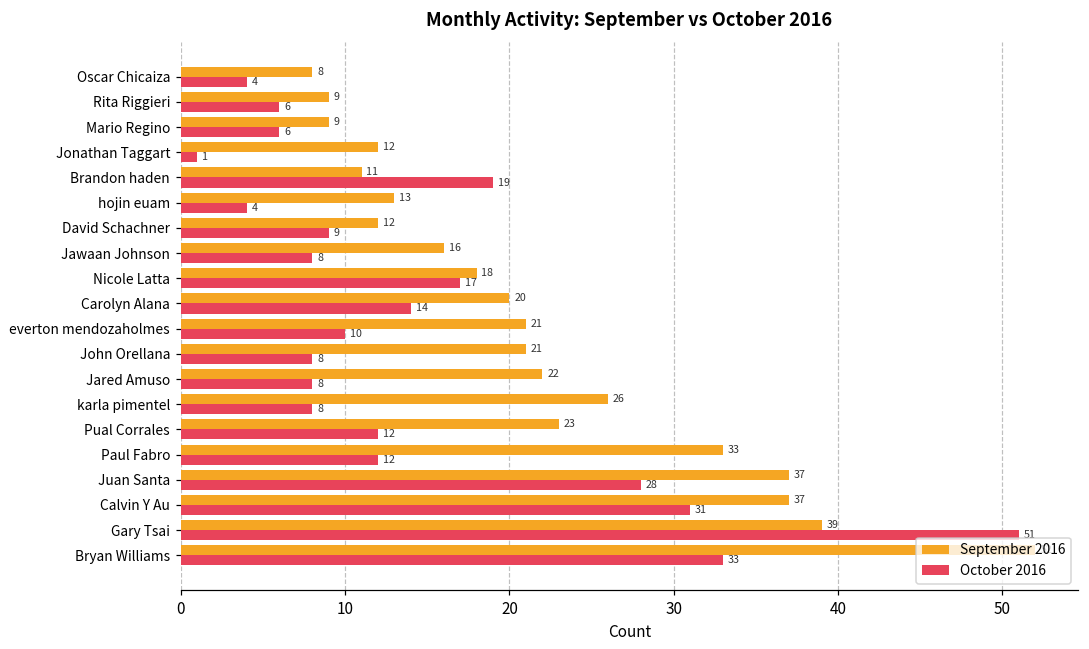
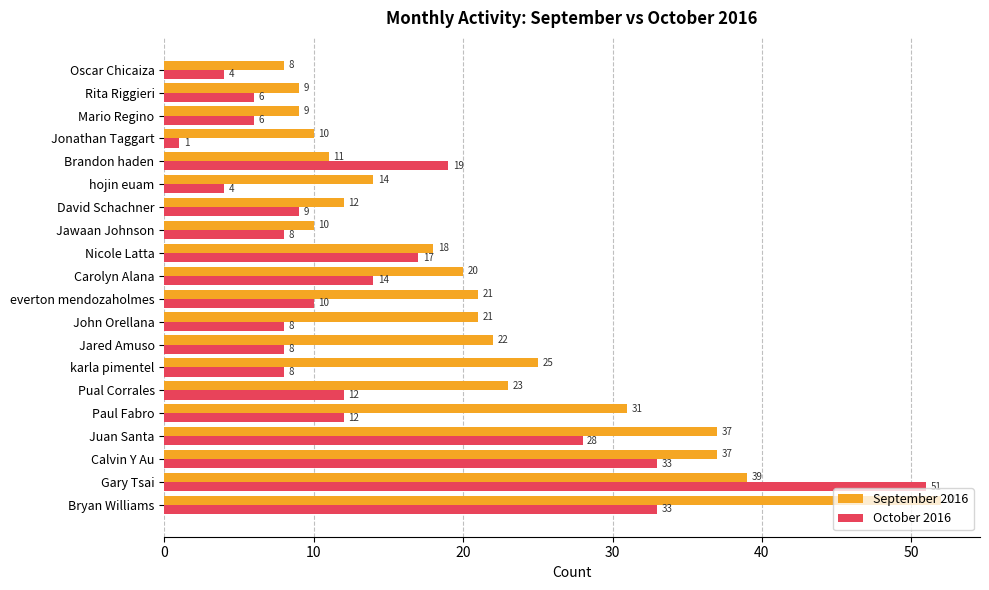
  {
    "September 2016": {
      "Oscar Chicaiza": 8,
      "Rita Riggieri": 9,
      "Mario Regino": 9,
-     "Jonathan Taggart": 12,
+     "Jonathan Taggart": 10,
      "Brandon haden": 11,
-     "hojin euam": 13,
+     "hojin euam": 14,
      "David Schachner": 12,
-     "Jawaan Johnson": 16,
+     "Jawaan Johnson": 10,
      "Nicole Latta": 18,
      "Carolyn Alana": 20,
      "everton mendozaholmes": 21,
      "John Orellana": 21,
      "Jared Amuso": 22,
-     "karla pimentel": 26,
+     "karla pimentel": 25,
      "Pual Corrales": 23,
-     "Paul Fabro": 33,
+     "Paul Fabro": 31,
      "Juan Santa": 37,
      "Calvin Y Au": 37,
      "Gary Tsai": 39
    },
    "October 2016": {
      "Oscar Chicaiza": 4,
      "Rita Riggieri": 6,
      "Mario Regino": 6,
      "Jonathan Taggart": 1,
      "Brandon haden": 19,
      "hojin euam": 4,
      "David Schachner": 9,
      "Jawaan Johnson": 8,
      "Nicole Latta": 17,
      "Carolyn Alana": 14,
      "everton mendozaholmes": 10,
      "John Orellana": 8,
      "Jared Amuso": 8,
      "karla pimentel": 8,
      "Pual Corrales": 12,
      "Paul Fabro": 12,
      "Juan Santa": 28,
-     "Calvin Y Au": 31,
+     "Calvin Y Au": 33,
      "Bryan Williams": 33
    }
  }
